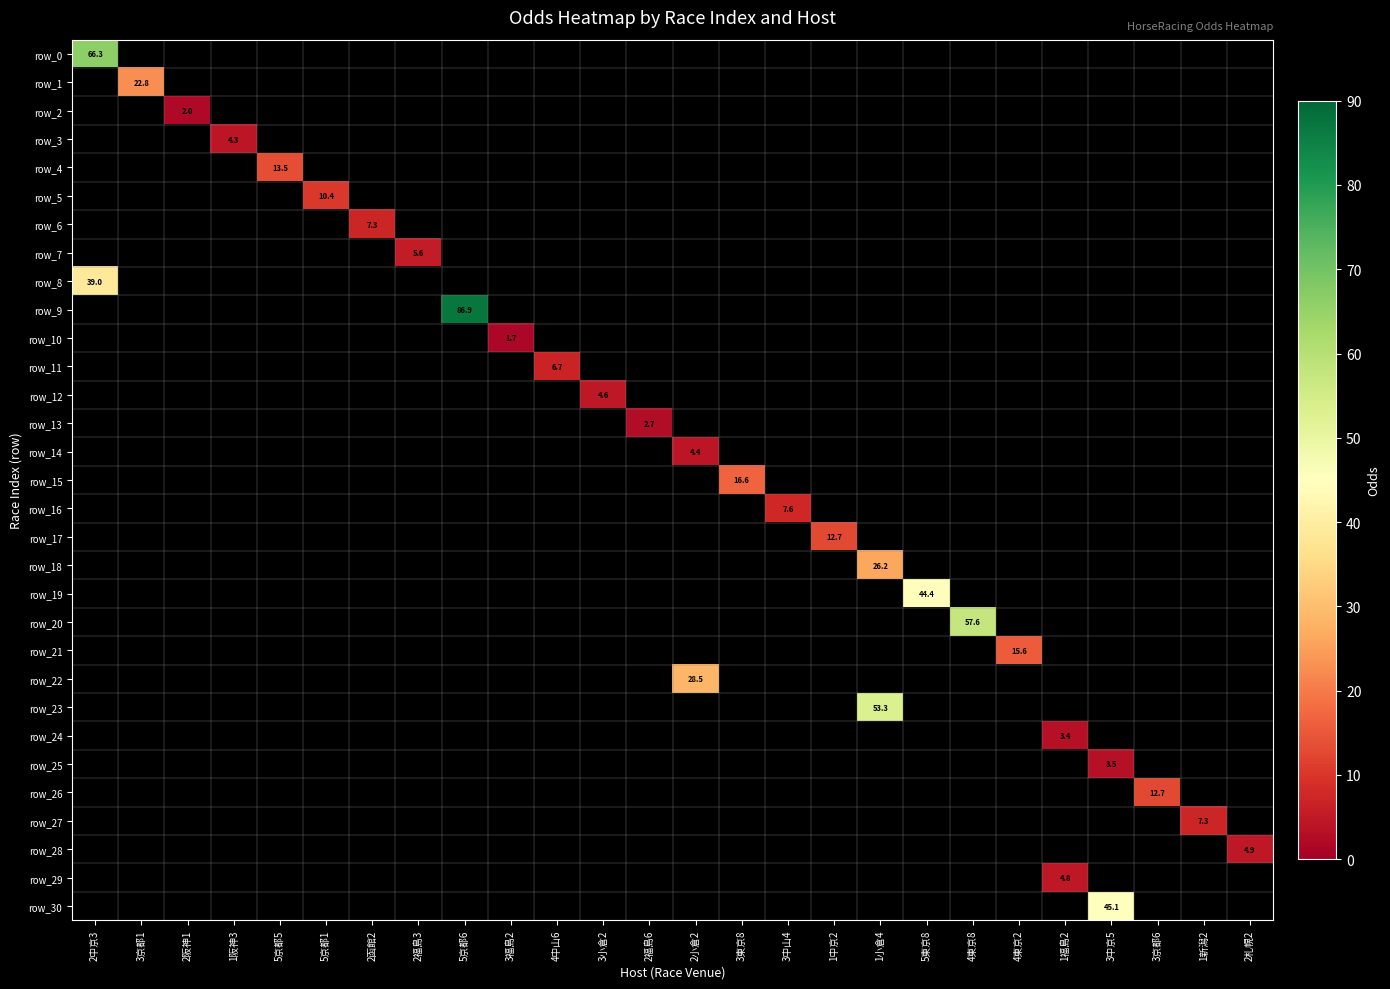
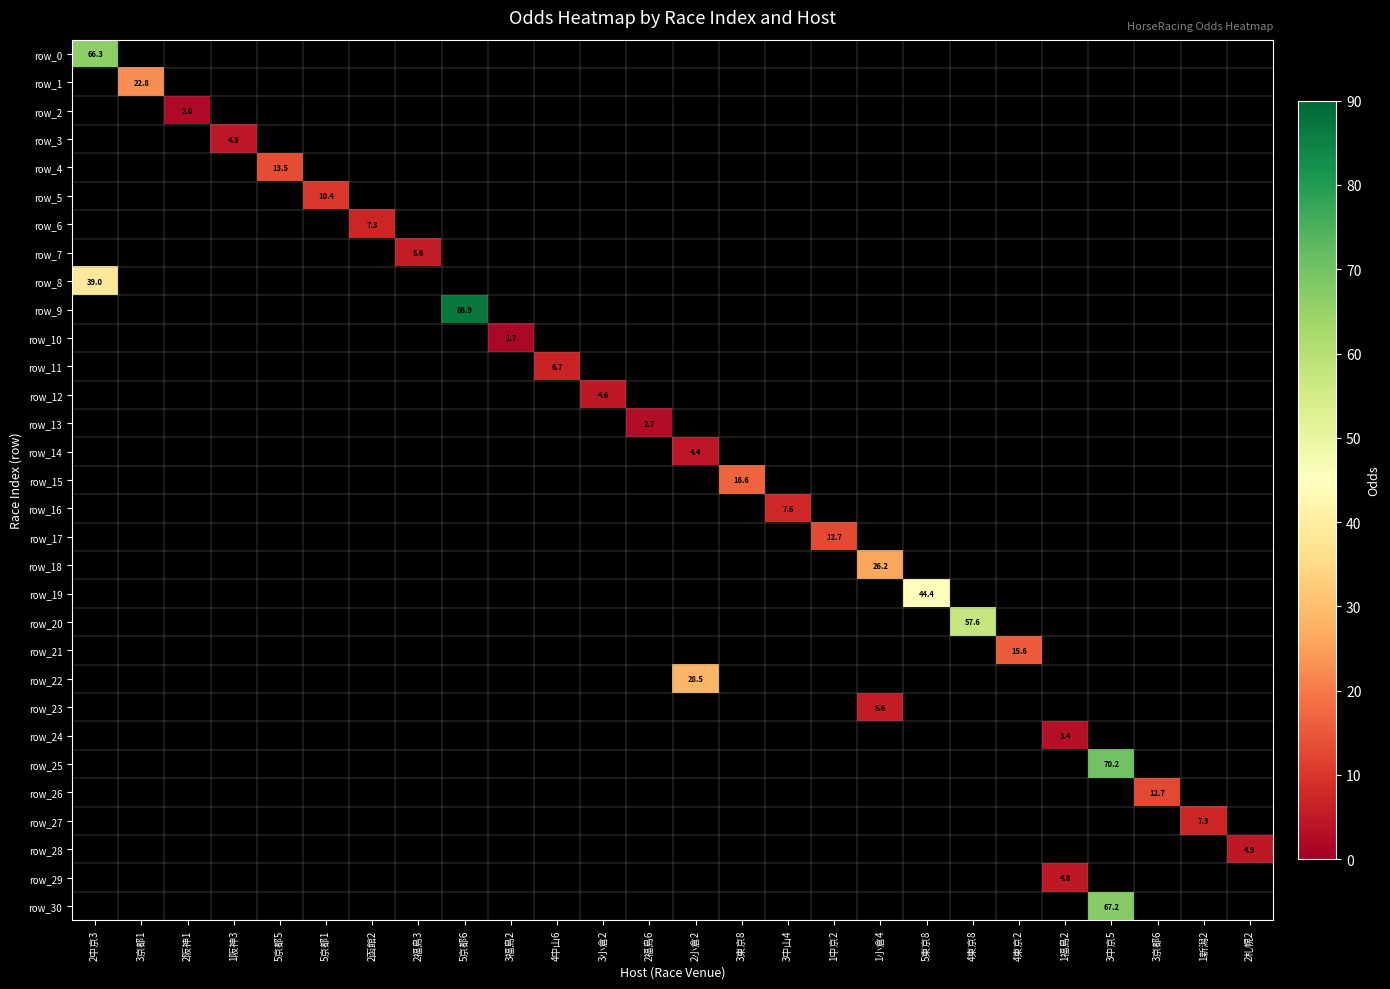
  {
    "row_0": {
      "2中京3": 66.3
    },
    "row_1": {
      "3京都1": 22.8
    },
    "row_2": {
      "2阪神1": 2.0
    },
    "row_3": {
      "1阪神3": 4.3
    },
    "row_4": {
      "5京都5": 13.5
    },
    "row_5": {
      "5京都1": 10.4
    },
    "row_6": {
      "2函館2": 7.3
    },
    "row_7": {
      "2福島3": 5.6
    },
    "row_8": {
      "2中京3": 39.0
    },
    "row_9": {
      "5京都6": 86.9
    },
    "row_10": {
      "3福島2": 1.7
    },
    "row_11": {
      "4中山6": 6.7
    },
    "row_12": {
      "3小倉2": 4.6
    },
    "row_13": {
      "2福島6": 2.7
    },
    "row_14": {
      "2小倉2": 4.4
    },
    "row_15": {
      "3東京8": 16.6
    },
    "row_16": {
      "3中山4": 7.6
    },
    "row_17": {
      "1中京2": 12.7
    },
    "row_18": {
      "1小倉4": 26.2
    },
    "row_19": {
      "5東京8": 44.4
    },
    "row_20": {
      "4東京8": 57.6
    },
    "row_21": {
      "4東京2": 15.6
    },
    "row_22": {
      "2小倉2": 28.5
    },
    "row_23": {
-     "1小倉4": 53.3
+     "1小倉4": 5.6
    },
    "row_24": {
      "1福島2": 3.4
    },
    "row_25": {
-     "3中京5": 3.5
+     "3中京5": 70.2
    },
    "row_26": {
      "3京都6": 12.7
    },
    "row_27": {
      "1新潟2": 7.3
    },
    "row_28": {
      "2札幌2": 4.9
    },
    "row_29": {
      "1福島2": 4.8
    },
    "row_30": {
-     "3中京5": 45.1
+     "3中京5": 67.2
    }
  }
